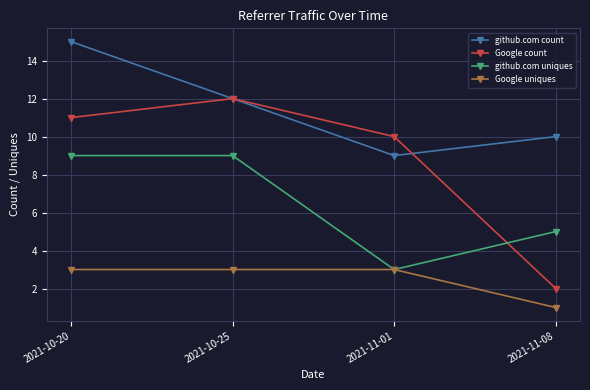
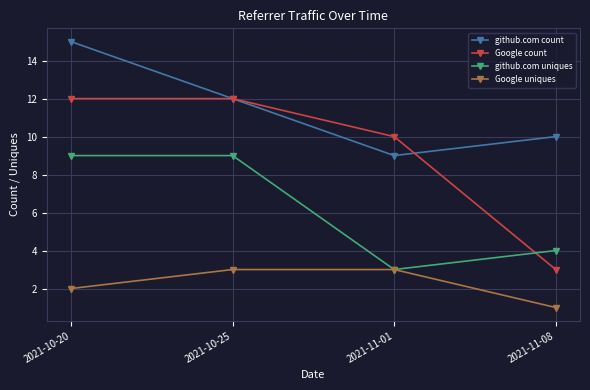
  {
    "github.com count": {
      "2021-10-20": 15,
      "2021-11-01": 9,
      "2021-11-08": 10
    },
    "Google count": {
-     "2021-10-20": 11,
+     "2021-10-20": 12,
      "2021-11-01": 10,
-     "2021-11-08": 2
+     "2021-11-08": 3
    },
    "github.com uniques": {
      "2021-10-20": 9,
      "2021-10-25": 9,
-     "2021-11-08": 5
+     "2021-11-08": 4
    },
    "Google uniques": {
-     "2021-10-20": 3,
+     "2021-10-20": 2,
      "2021-10-25": 3,
      "2021-11-08": 1
    }
  }
